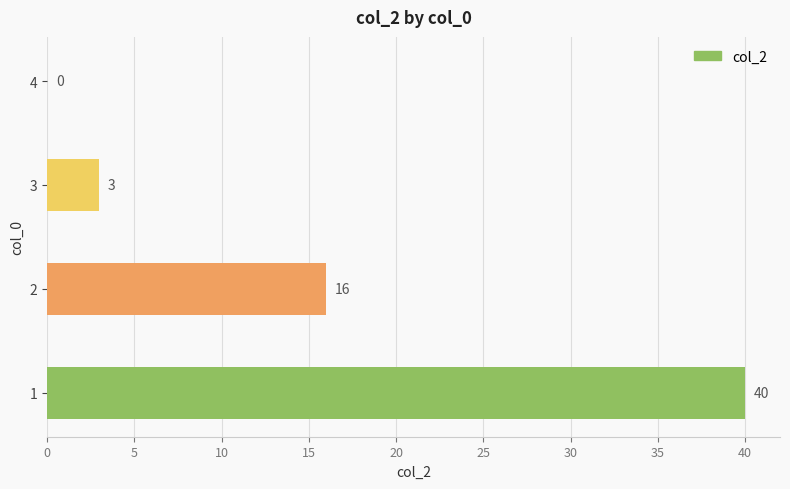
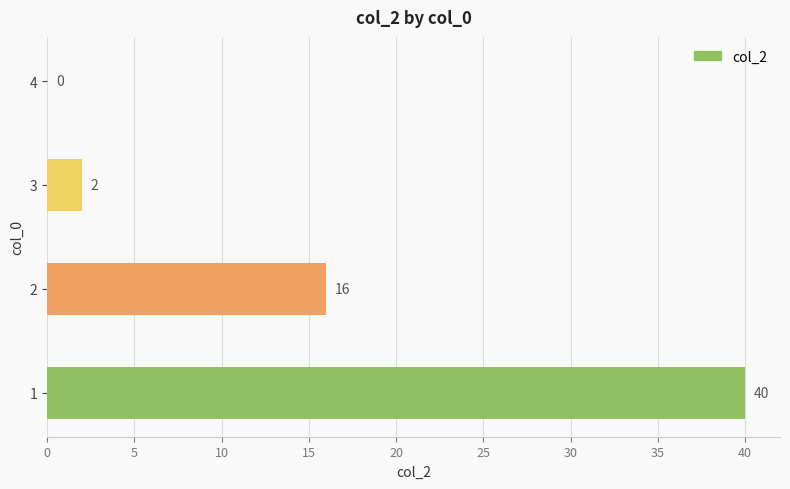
  {
    "4": 0,
-   "3": 3,
+   "3": 2,
    "2": 16,
    "1": 40
  }
